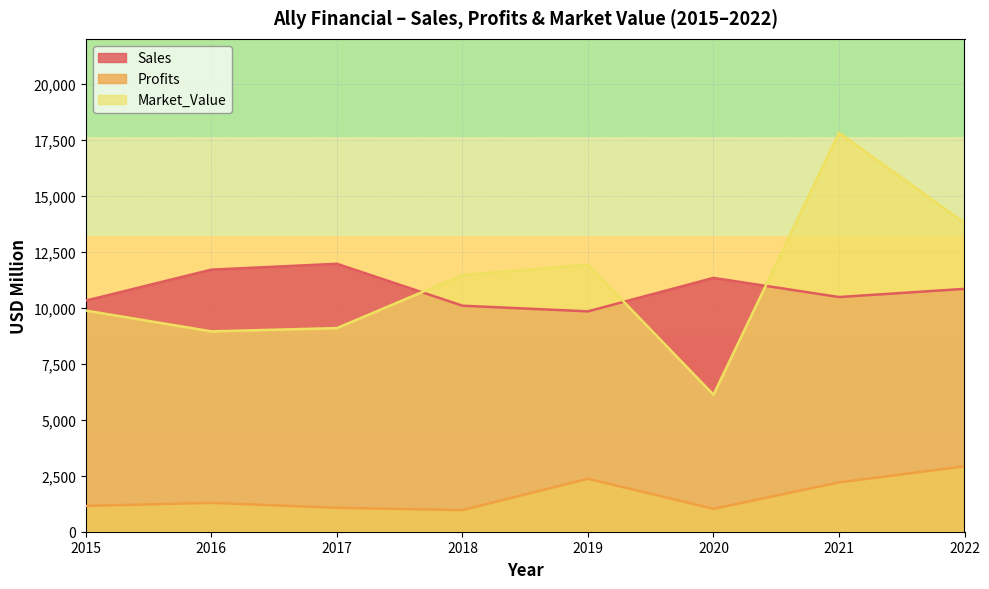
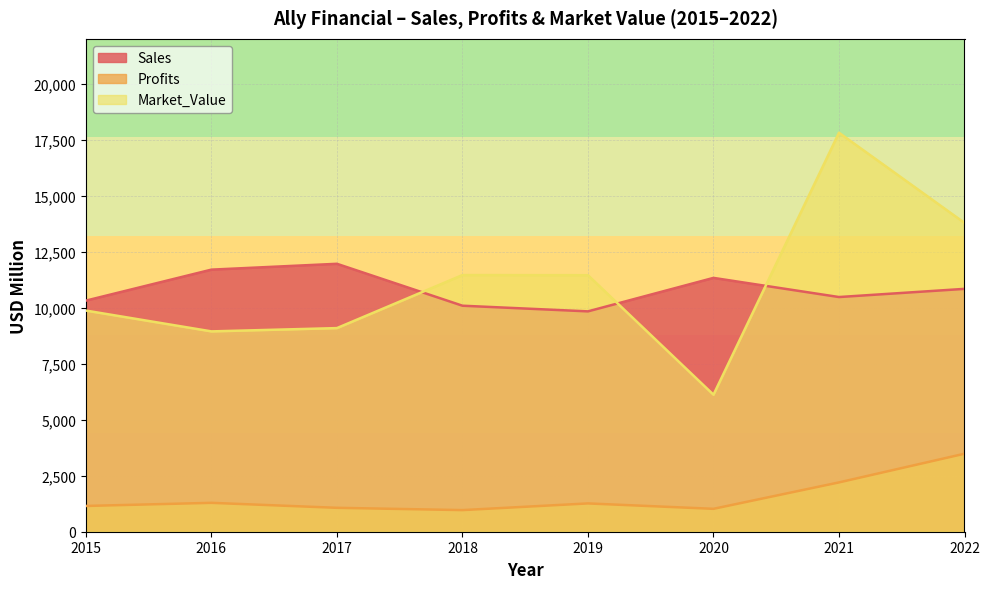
  {
    "Sales": {
      "2015": "10,300",
      "2016": "11,700",
      "2017": "12,000",
      "2018": "10,100",
      "2019": "9,800",
      "2020": "11,300",
      "2021": "10,500",
      "2022": "10,800"
    },
    "Profits": {
      "2015": "1,200",
      "2016": "1,300",
      "2017": "1,100",
      "2018": "1,000",
-     "2019": "2,400",
+     "2019": "1,300",
      "2020": "1,000",
      "2021": "2,200",
-     "2022": "2,900"
+     "2022": "3,500"
    },
    "Market_Value": {
      "2015": "9,900",
      "2016": "8,900",
      "2017": "9,100",
      "2018": "11,500",
-     "2019": "11,900",
+     "2019": "11,500",
      "2020": "6,100",
      "2021": "17,800",
      "2022": "13,800"
    }
  }
